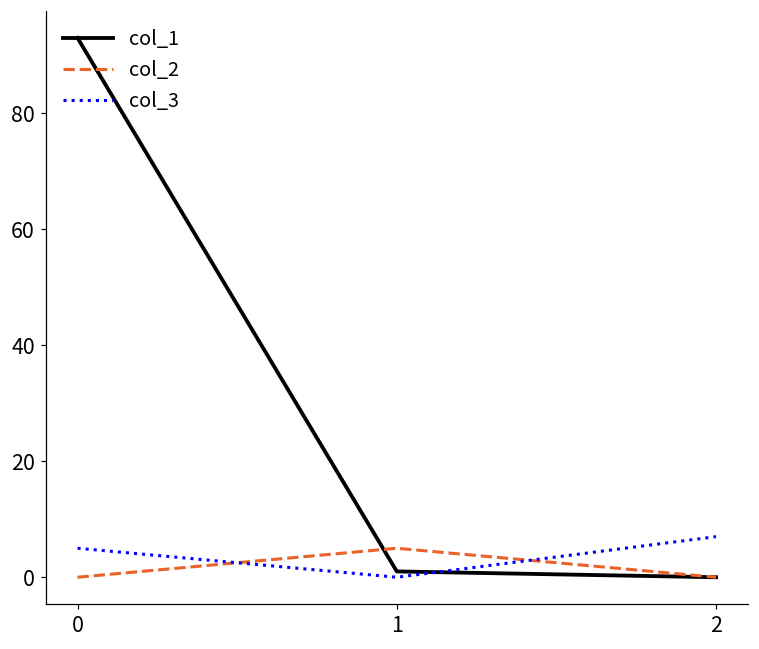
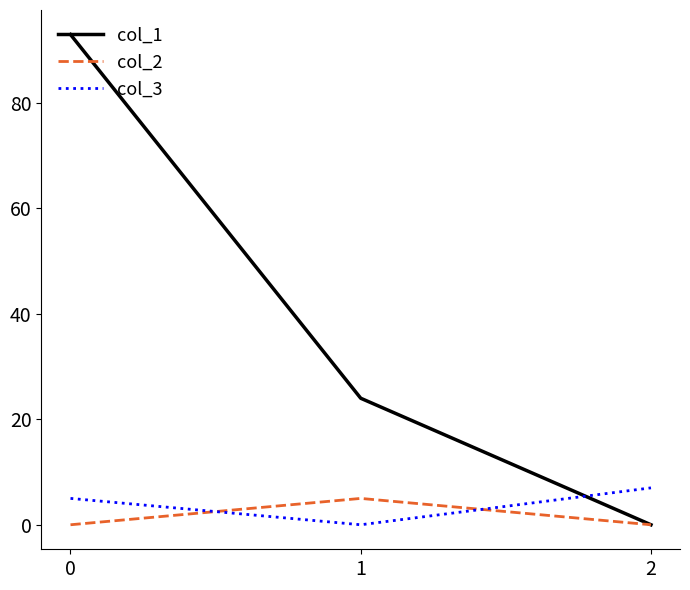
  {
    "col_1": {
      "0": 93,
-     "1": 1
+     "1": 24
    },
    "col_2": {
      "0": 0,
      "1": 5
    },
    "col_3": {
      "0": 5,
      "1": 0,
      "2": 7
    }
  }
